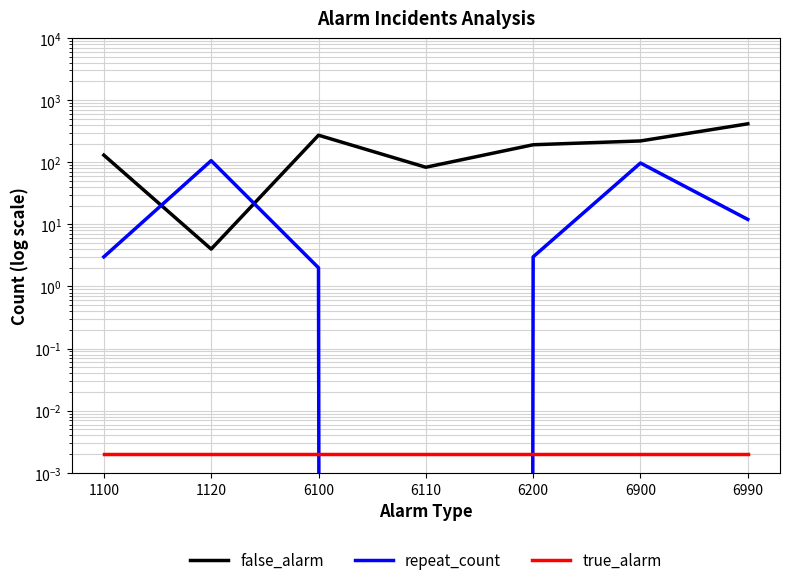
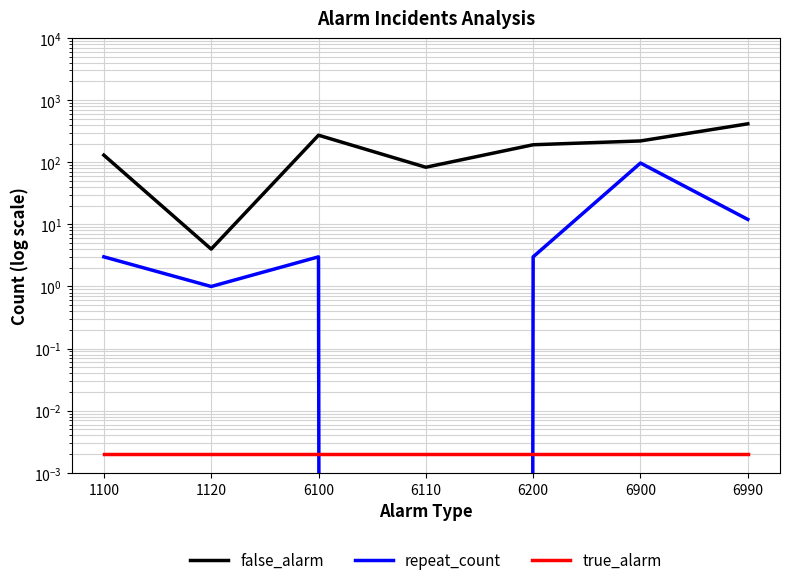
  {
    "false_alarm": {
      "1100": 130,
      "1120": 4,
      "6100": 300,
      "6110": 80,
      "6200": 190,
      "6900": 220,
      "6990": 400
    },
    "repeat_count": {
      "1100": 3,
-     "1120": 110,
-     "6100": 2,
+     "1120": 1,
+     "6100": 3,
      "6200": 3,
      "6900": 100,
      "6990": 12
    },
    "true_alarm": {
      "1100": 0.0020,
      "1120": 0.0020,
      "6100": 0.0020,
      "6110": 0.0020,
      "6200": 0.0020,
      "6900": 0.0020,
      "6990": 0.0020
    }
  }
